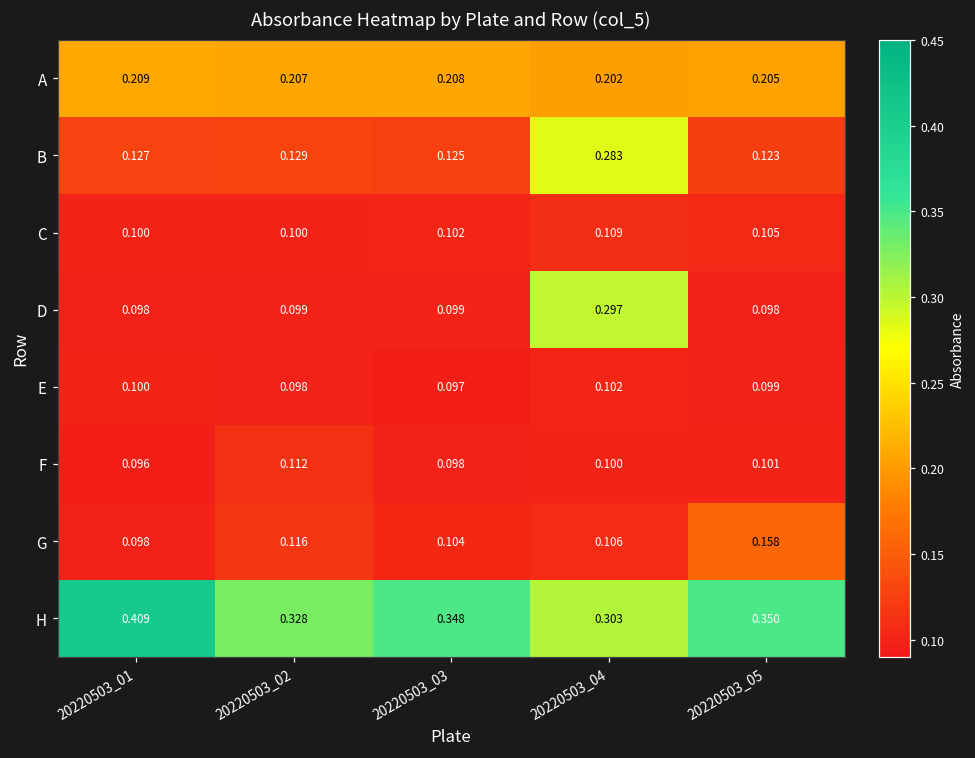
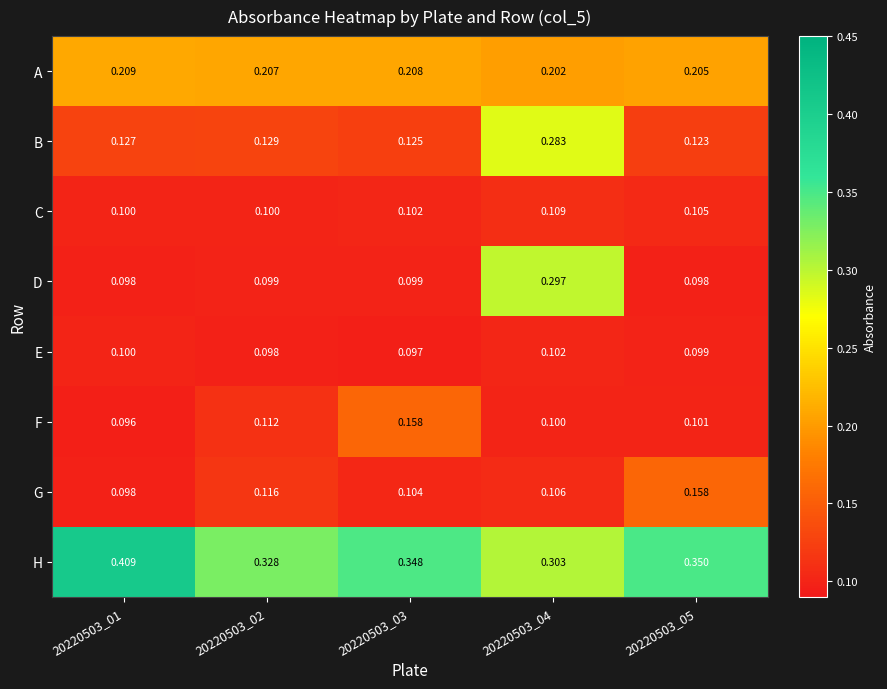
  {
    "A": {
      "20220503_01": 0.209,
      "20220503_02": 0.207,
      "20220503_03": 0.208,
      "20220503_04": 0.202,
      "20220503_05": 0.205
    },
    "B": {
      "20220503_01": 0.127,
      "20220503_02": 0.129,
      "20220503_03": 0.125,
      "20220503_04": 0.283,
      "20220503_05": 0.123
    },
    "C": {
      "20220503_01": 0.100,
      "20220503_02": 0.100,
      "20220503_03": 0.102,
      "20220503_04": 0.109,
      "20220503_05": 0.105
    },
    "D": {
      "20220503_01": 0.098,
      "20220503_02": 0.099,
      "20220503_03": 0.099,
      "20220503_04": 0.297,
      "20220503_05": 0.098
    },
    "E": {
      "20220503_01": 0.100,
      "20220503_02": 0.098,
      "20220503_03": 0.097,
      "20220503_04": 0.102,
      "20220503_05": 0.099
    },
    "F": {
      "20220503_01": 0.096,
      "20220503_02": 0.112,
-     "20220503_03": 0.098,
+     "20220503_03": 0.158,
      "20220503_04": 0.100,
      "20220503_05": 0.101
    },
    "G": {
      "20220503_01": 0.098,
      "20220503_02": 0.116,
      "20220503_03": 0.104,
      "20220503_04": 0.106,
      "20220503_05": 0.158
    },
    "H": {
      "20220503_01": 0.409,
      "20220503_02": 0.328,
      "20220503_03": 0.348,
      "20220503_04": 0.303,
      "20220503_05": 0.350
    }
  }
